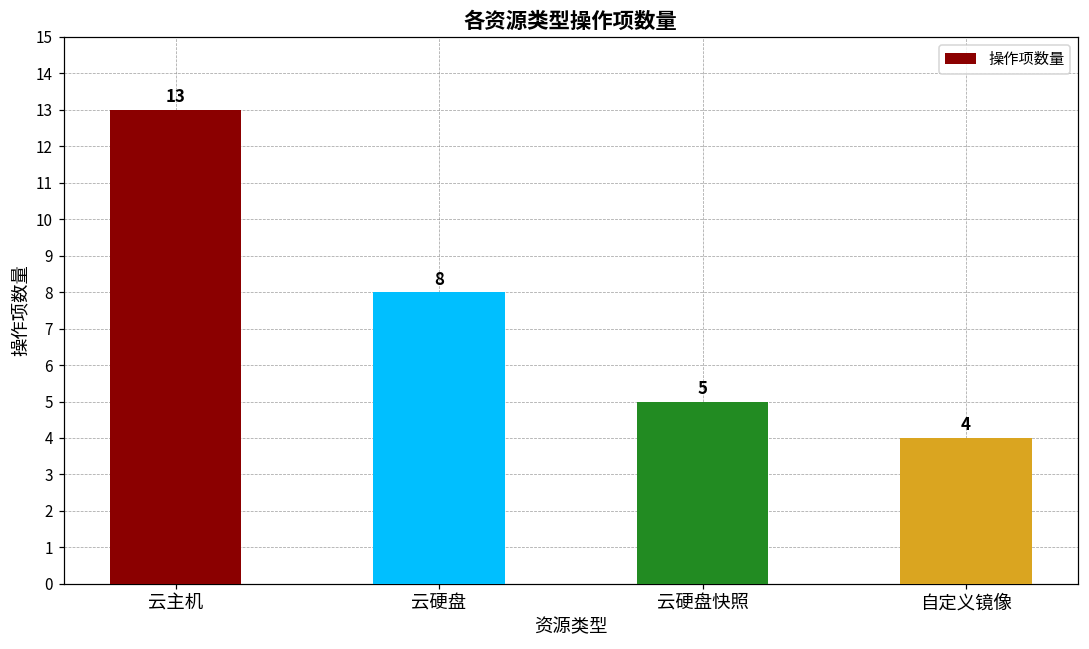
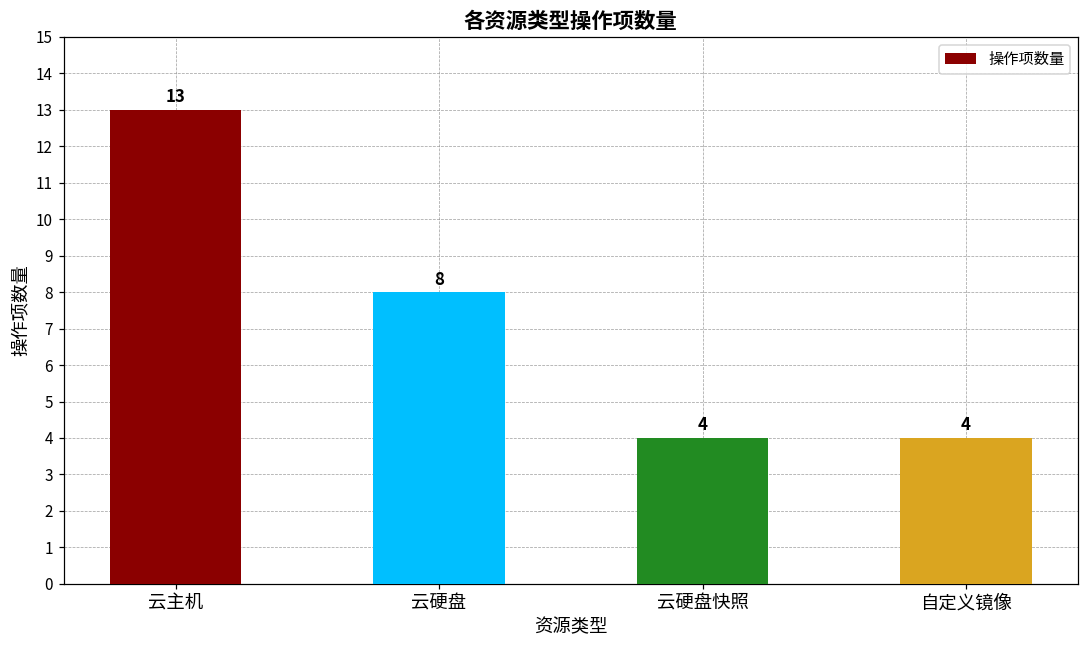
  {
    "云主机": 13,
    "云硬盘": 8,
-   "云硬盘快照": 5,
+   "云硬盘快照": 4,
    "自定义镜像": 4
  }
